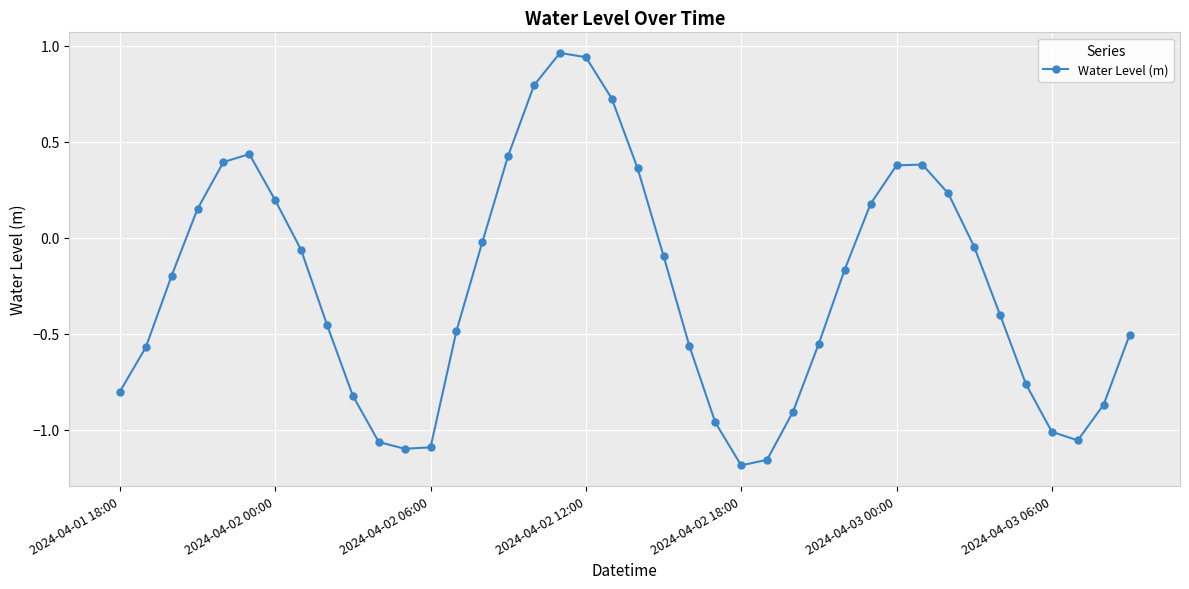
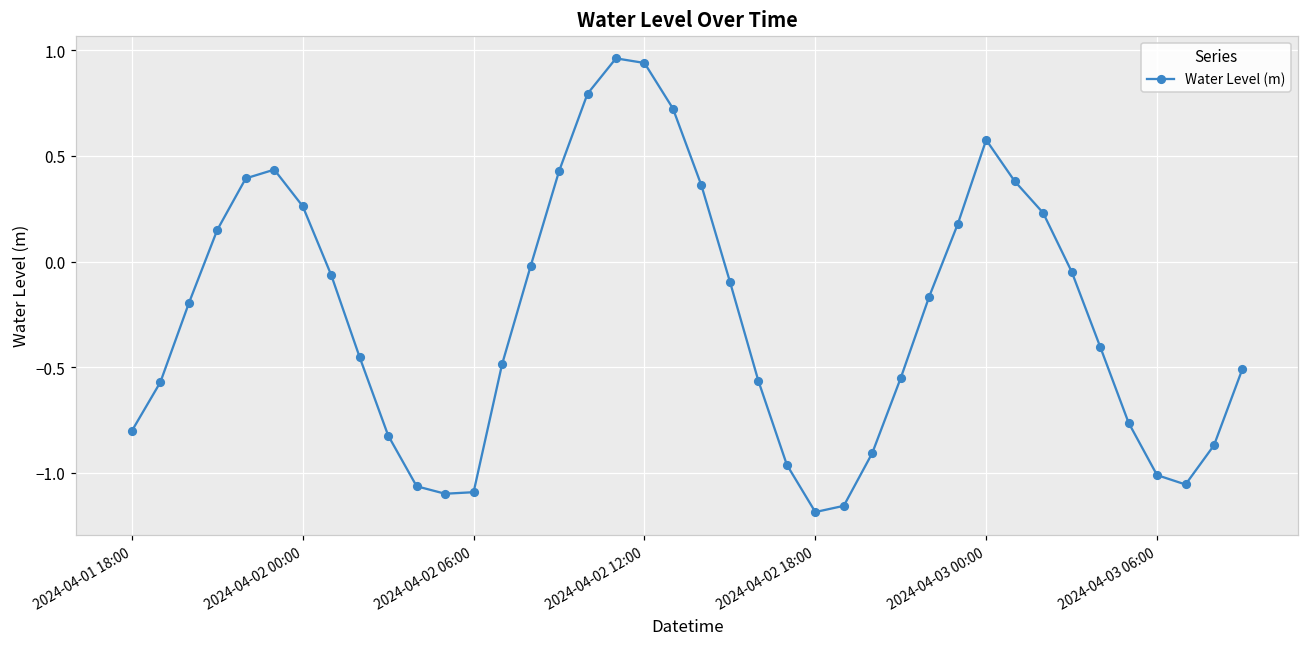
  {
    "2024-04-01 18:00": -0.80,
-   "2024-04-02 00:00": 0.19,
+   "2024-04-02 00:00": 0.26,
    "2024-04-02 06:00": -1.09,
    "2024-04-02 12:00": 0.94,
    "2024-04-02 18:00": -1.19,
-   "2024-04-03 00:00": 0.38,
+   "2024-04-03 00:00": 0.58,
    "2024-04-03 06:00": -1.01
  }
